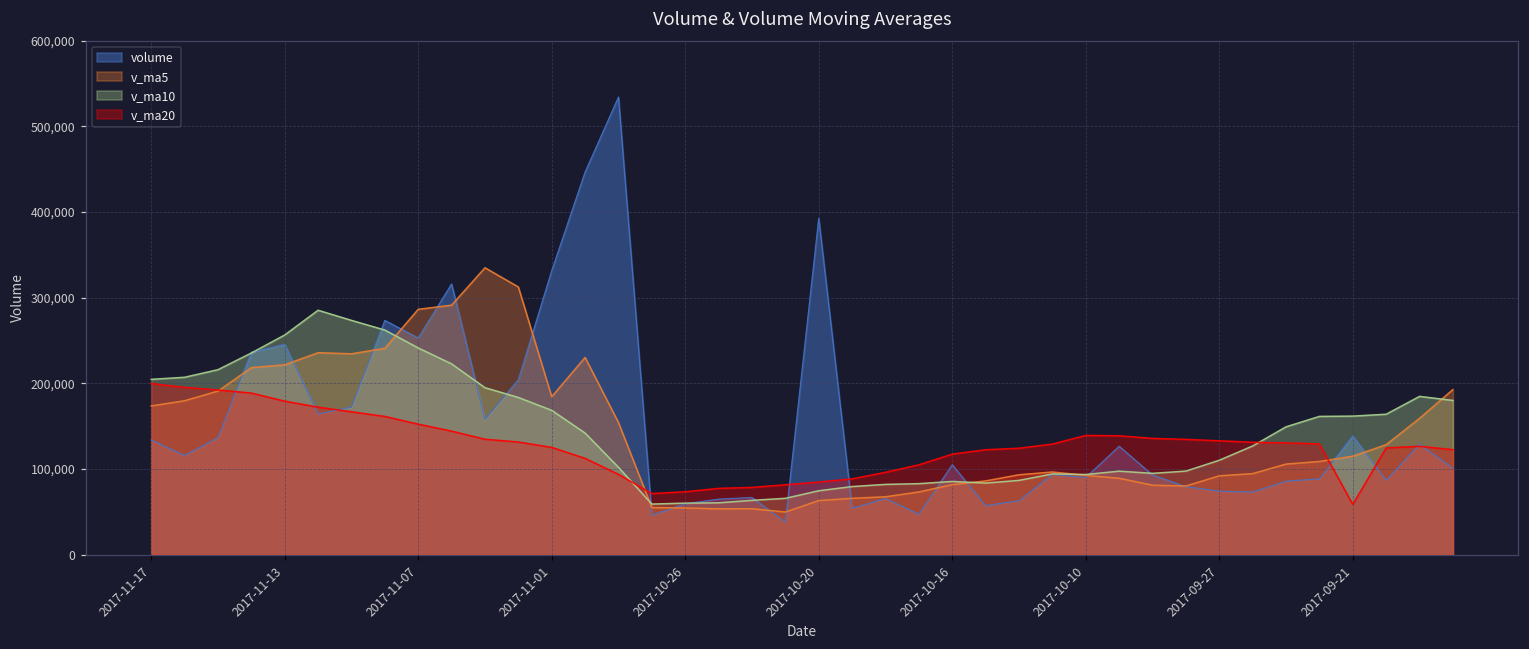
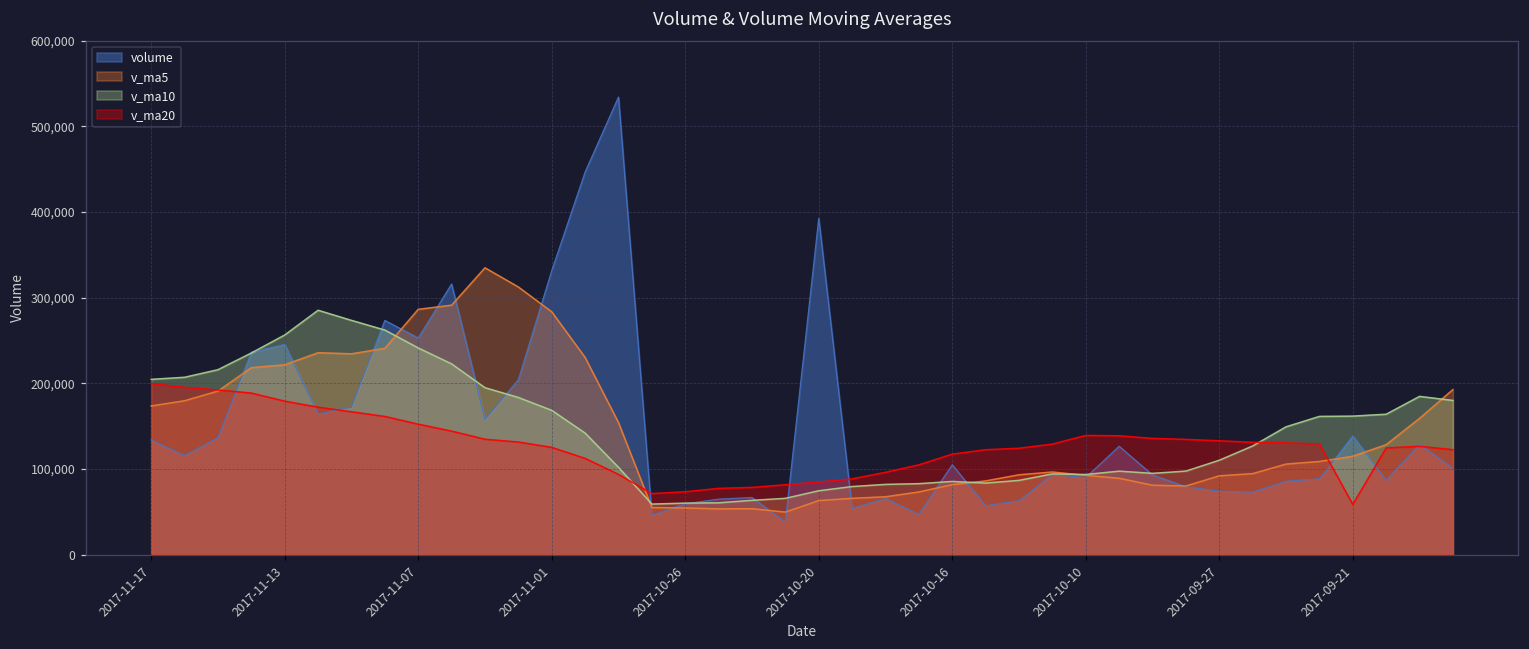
  {
    "volume": {
      "2017-11-17": "130,000",
      "2017-11-13": "250,000",
      "2017-11-07": "250,000",
      "2017-11-01": "330,000",
      "2017-10-20": "390,000",
      "2017-10-16": "100,000",
      "2017-09-27": "70,000",
      "2017-09-21": "140,000"
    },
    "v_ma5": {
      "2017-11-17": "170,000",
      "2017-11-13": "220,000",
      "2017-11-07": "290,000",
-     "2017-11-01": "180,000",
+     "2017-11-01": "280,000",
      "2017-10-26": "50,000",
      "2017-10-20": "60,000",
      "2017-10-16": "80,000",
      "2017-09-27": "90,000",
      "2017-09-21": "110,000"
    },
    "v_ma10": {
      "2017-11-17": "200,000",
      "2017-11-13": "260,000",
      "2017-11-07": "240,000",
      "2017-11-01": "170,000",
      "2017-10-20": "70,000",
      "2017-10-16": "90,000",
      "2017-09-27": "110,000",
      "2017-09-21": "160,000"
    },
    "v_ma20": {
      "2017-11-17": "200,000",
      "2017-11-13": "180,000",
      "2017-11-07": "150,000",
      "2017-11-01": "130,000",
      "2017-10-26": "70,000",
      "2017-10-20": "80,000",
      "2017-10-16": "120,000",
      "2017-10-10": "140,000",
      "2017-09-27": "130,000",
      "2017-09-21": "60,000"
    }
  }
